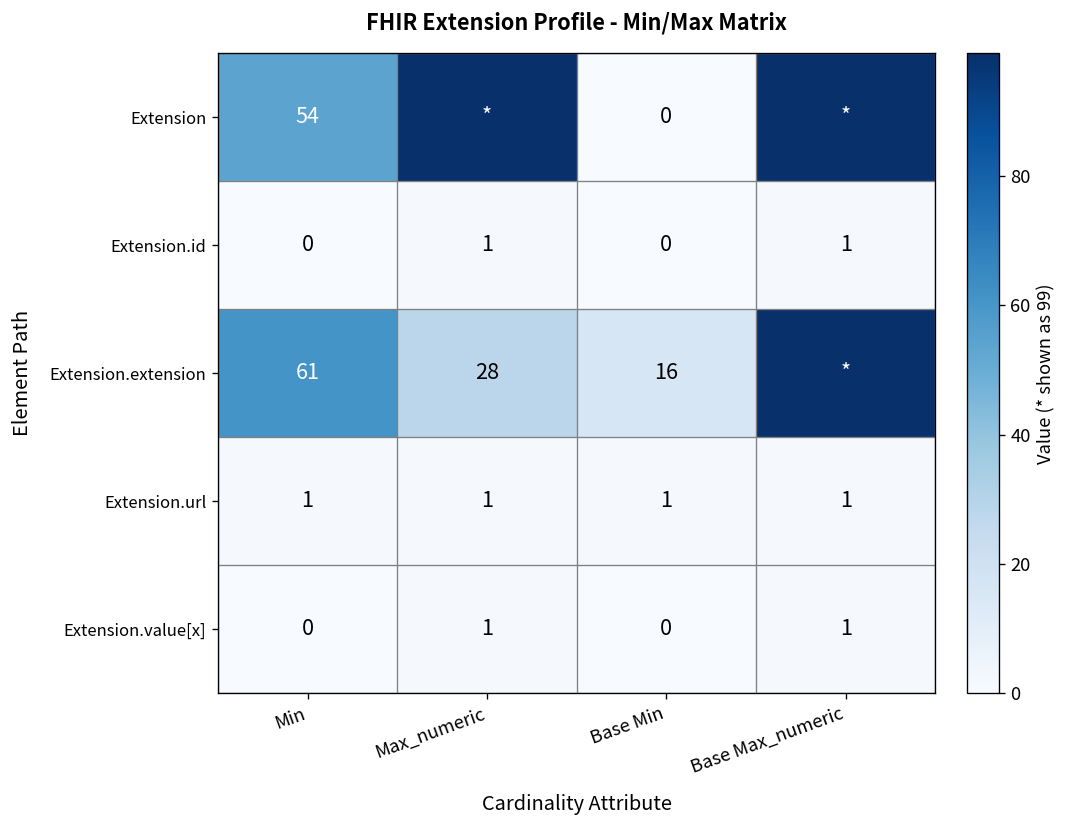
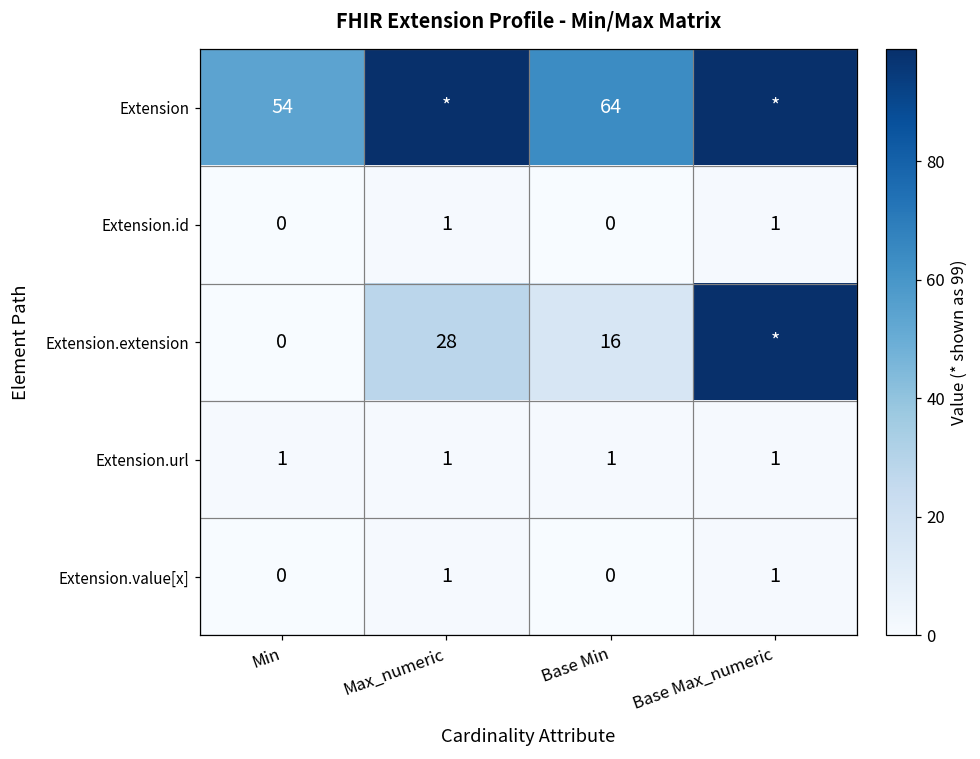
  {
    "Extension": {
      "Min": 54,
-     "Base Min": 0
+     "Base Min": 64
    },
    "Extension.id": {
      "Min": 0,
      "Max_numeric": 1,
      "Base Min": 0,
      "Base Max_numeric": 1
    },
    "Extension.extension": {
-     "Min": 61,
+     "Min": 0,
      "Max_numeric": 28,
      "Base Min": 16
    },
    "Extension.url": {
      "Min": 1,
      "Max_numeric": 1,
      "Base Min": 1,
      "Base Max_numeric": 1
    },
    "Extension.value[x]": {
      "Min": 0,
      "Max_numeric": 1,
      "Base Min": 0,
      "Base Max_numeric": 1
    }
  }
